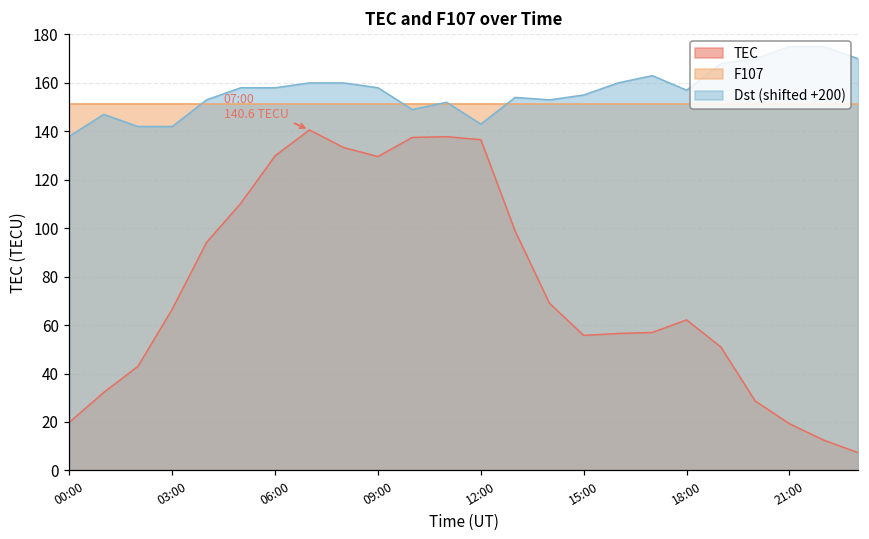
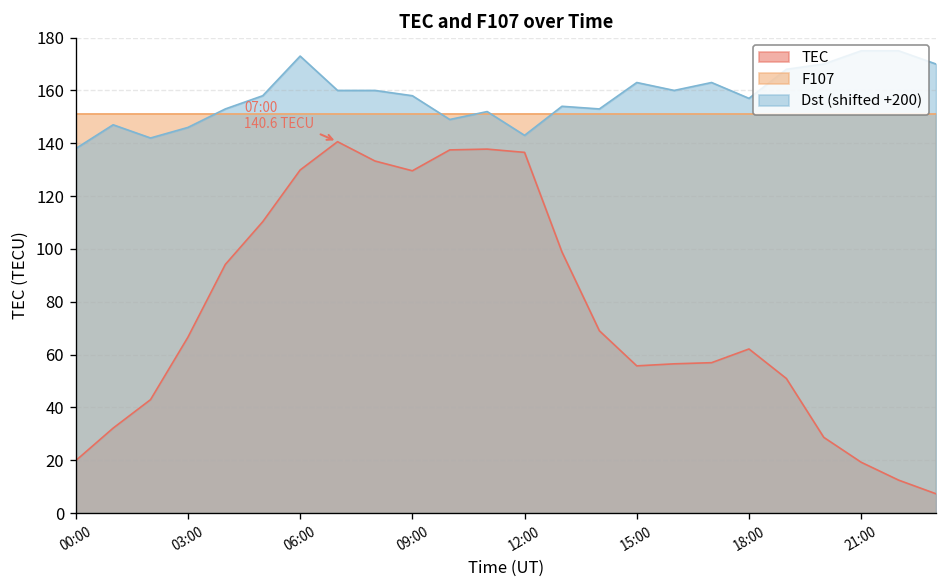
  {
    "Dst (shifted +200)": {
      "00:00": 138,
-     "03:00": 142,
-     "06:00": 158,
+     "03:00": 146,
+     "06:00": 173,
      "09:00": 158,
      "12:00": 143,
-     "15:00": 155,
+     "15:00": 163,
      "18:00": 157
    }
  }
